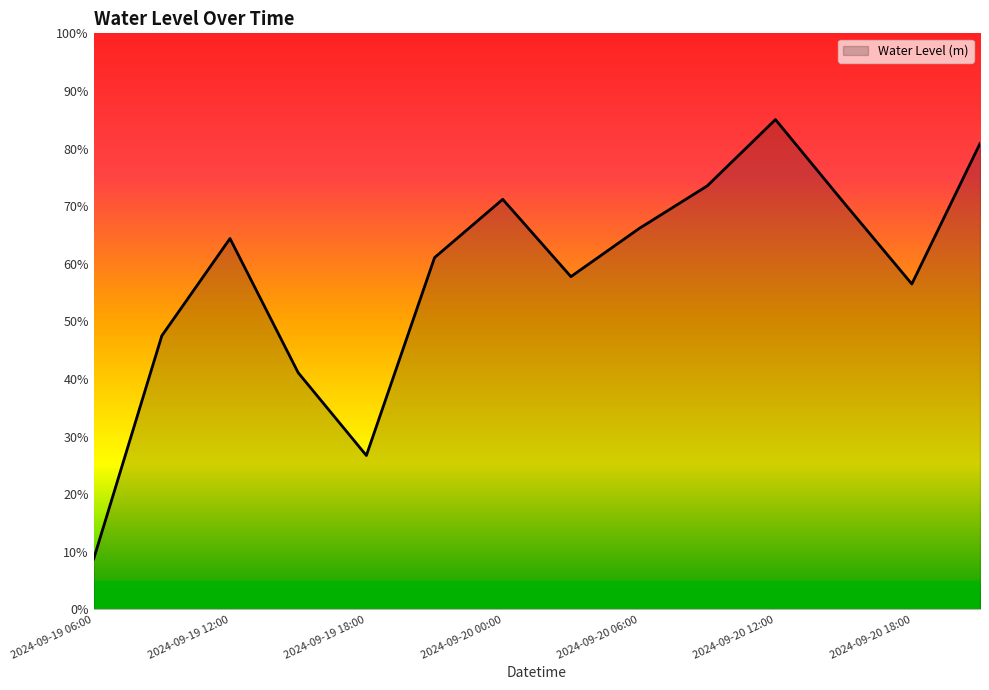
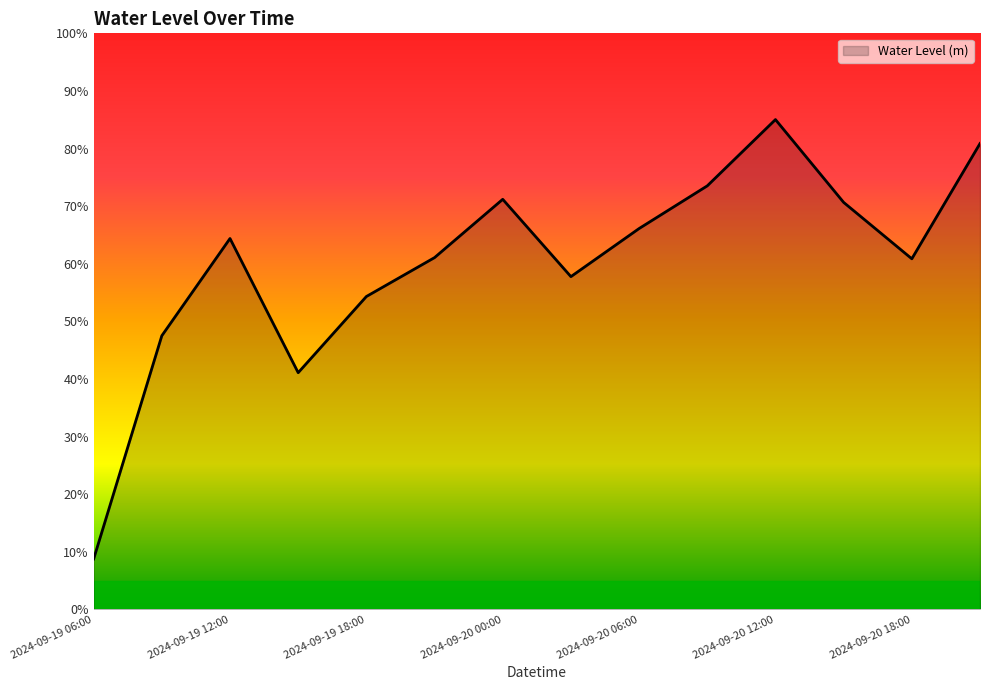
  {
    "2024-09-19 06:00": "9%",
    "2024-09-19 12:00": "64%",
-   "2024-09-19 18:00": "27%",
+   "2024-09-19 18:00": "54%",
    "2024-09-20 00:00": "71%",
    "2024-09-20 06:00": "66%",
    "2024-09-20 12:00": "85%",
-   "2024-09-20 18:00": "57%"
+   "2024-09-20 18:00": "61%"
  }
